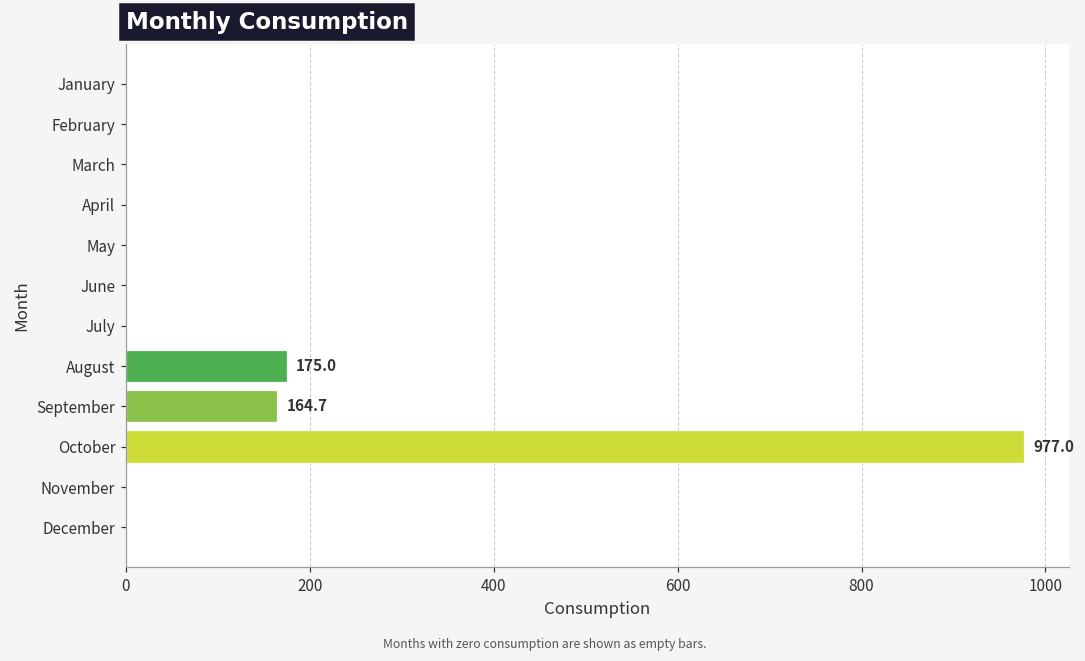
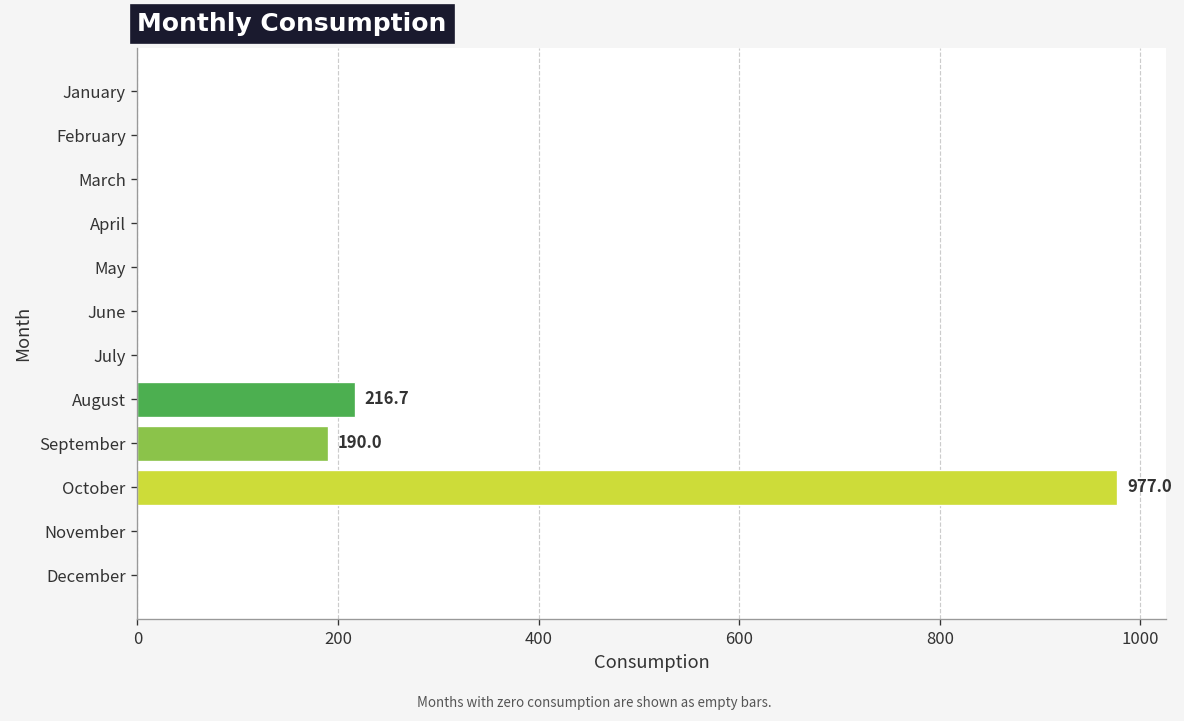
  {
-   "August": 175.0,
-   "September": 164.7,
+   "August": 216.7,
+   "September": 190.0,
    "October": 977.0
  }
